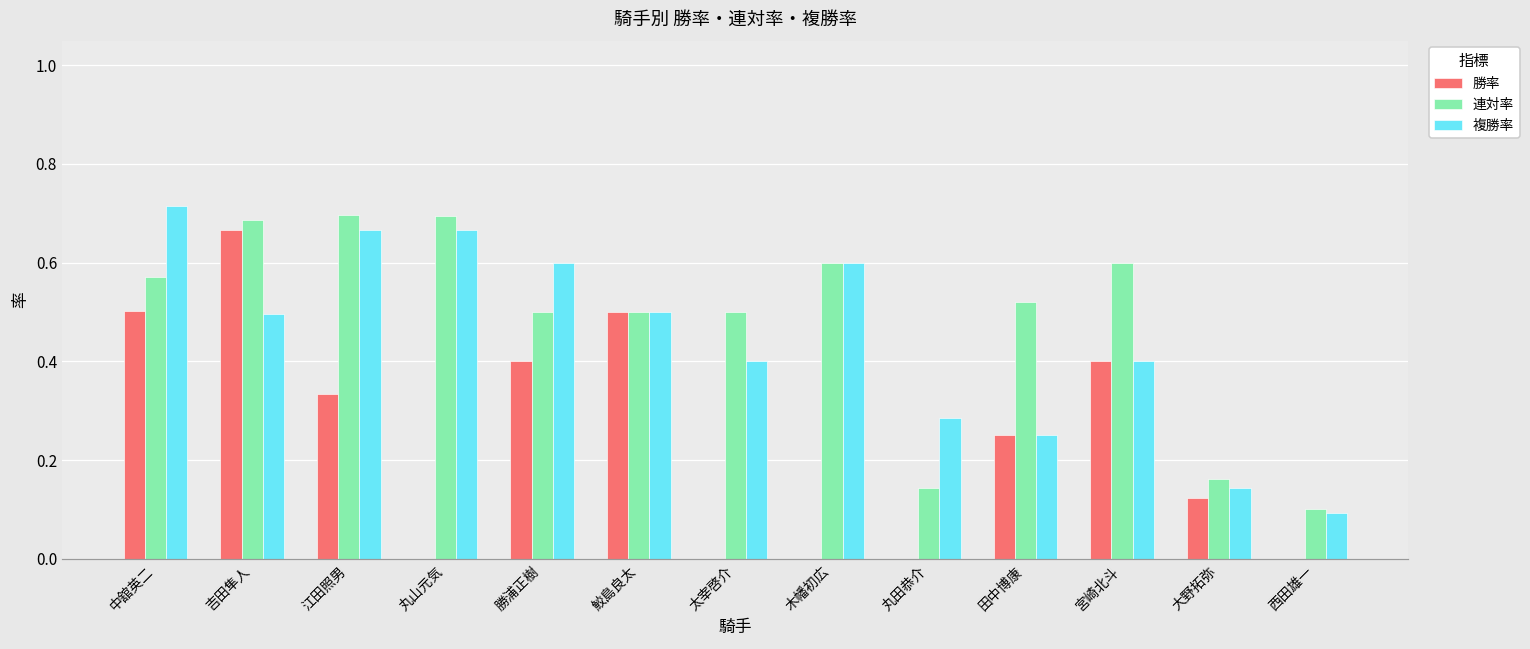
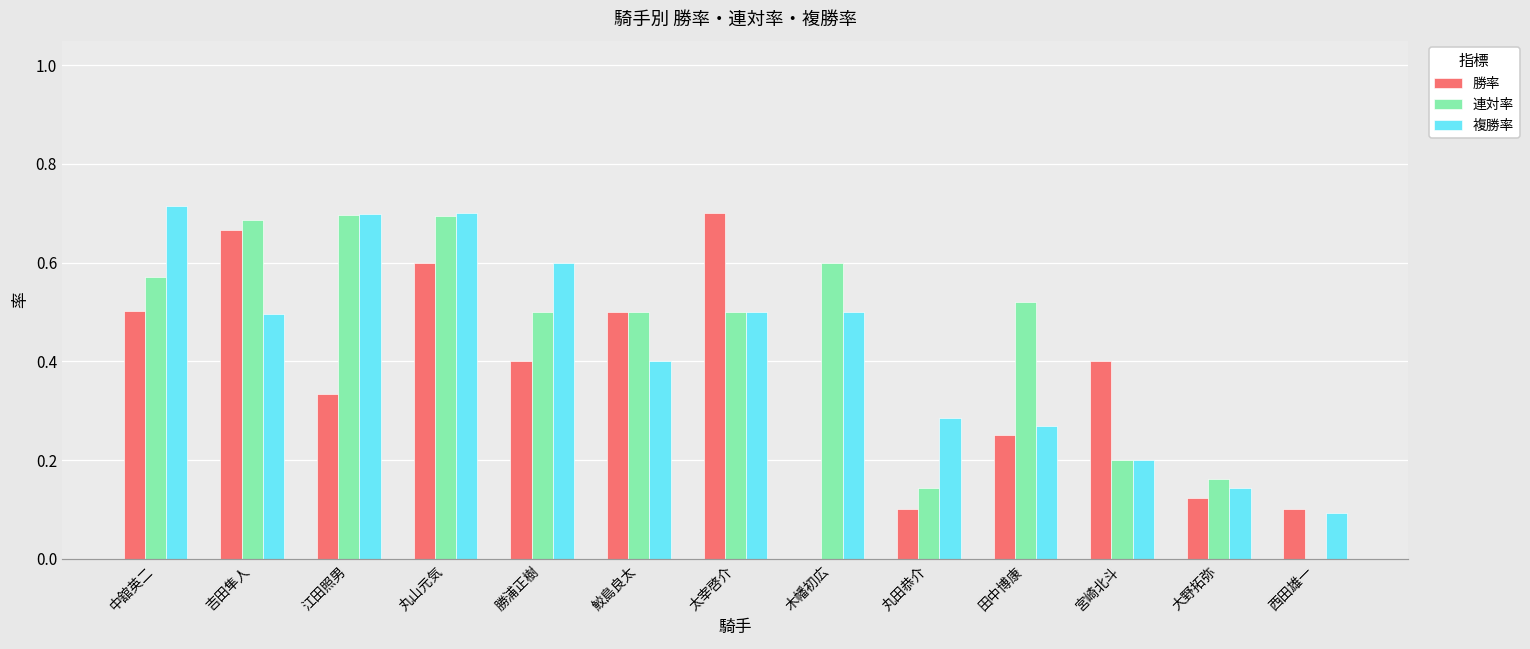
  {
    "勝率": {
      "中舘英二": 0.5,
      "吉田隼人": 0.67,
      "江田照男": 0.33,
-     "丸山元気": 0.0,
+     "丸山元気": 0.6,
      "勝浦正樹": 0.4,
      "鮫島良太": 0.5,
-     "太宰啓介": 0.0,
+     "太宰啓介": 0.7,
      "木幡初広": 0.0,
-     "丸田恭介": 0.0,
+     "丸田恭介": 0.1,
      "田中博康": 0.25,
      "宮崎北斗": 0.4,
      "大野拓弥": 0.12,
-     "西田雄一": 0.0
+     "西田雄一": 0.1
    },
    "連対率": {
      "中舘英二": 0.57,
      "吉田隼人": 0.69,
      "江田照男": 0.7,
      "丸山元気": 0.69,
      "勝浦正樹": 0.5,
      "鮫島良太": 0.5,
      "太宰啓介": 0.5,
      "木幡初広": 0.6,
      "丸田恭介": 0.14,
      "田中博康": 0.52,
-     "宮崎北斗": 0.6,
+     "宮崎北斗": 0.2,
      "大野拓弥": 0.16,
-     "西田雄一": 0.1
+     "西田雄一": 0.0
    },
    "複勝率": {
      "中舘英二": 0.71,
      "吉田隼人": 0.50,
-     "江田照男": 0.67,
-     "丸山元気": 0.67,
+     "江田照男": 0.70,
+     "丸山元気": 0.70,
      "勝浦正樹": 0.60,
-     "鮫島良太": 0.5,
-     "太宰啓介": 0.4,
-     "木幡初広": 0.6,
+     "鮫島良太": 0.4,
+     "太宰啓介": 0.5,
+     "木幡初広": 0.5,
      "丸田恭介": 0.29,
-     "田中博康": 0.25,
-     "宮崎北斗": 0.4,
+     "田中博康": 0.27,
+     "宮崎北斗": 0.2,
      "大野拓弥": 0.14,
      "西田雄一": 0.09
    }
  }
